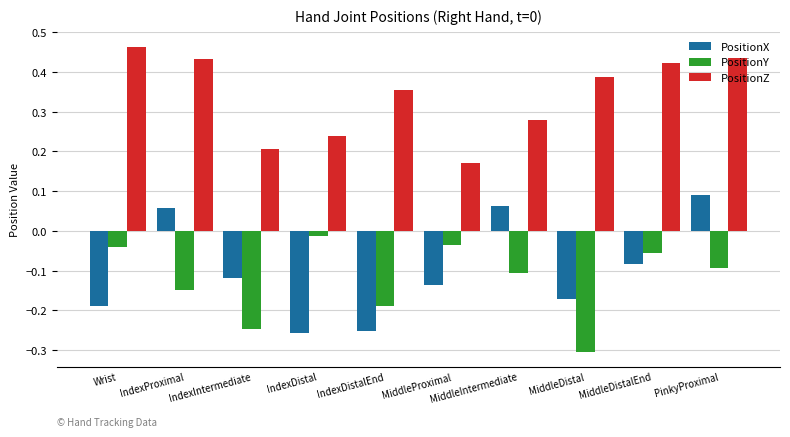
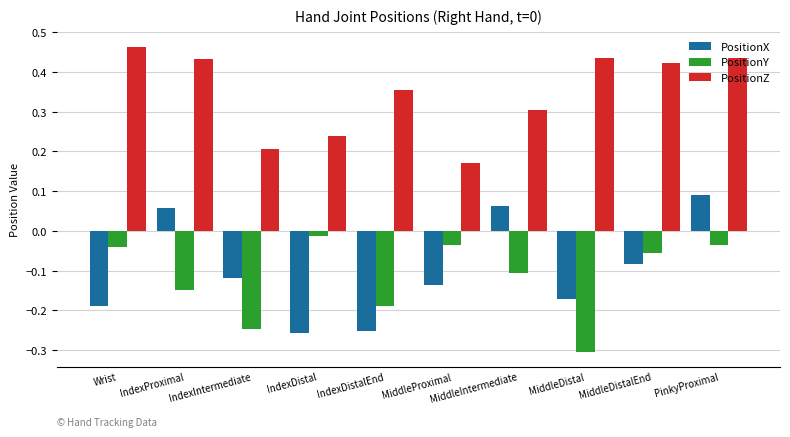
  {
    "PositionX": {
      "Wrist": -0.19,
      "IndexProximal": 0.06,
      "IndexIntermediate": -0.12,
      "IndexDistal": -0.26,
      "IndexDistalEnd": -0.25,
      "MiddleProximal": -0.14,
      "MiddleIntermediate": 0.06,
      "MiddleDistal": -0.17,
      "MiddleDistalEnd": -0.08,
      "PinkyProximal": 0.09
    },
    "PositionY": {
      "Wrist": -0.04,
      "IndexProximal": -0.15,
      "IndexIntermediate": -0.25,
      "IndexDistal": -0.01,
      "IndexDistalEnd": -0.19,
      "MiddleProximal": -0.03,
      "MiddleIntermediate": -0.11,
      "MiddleDistal": -0.30,
      "MiddleDistalEnd": -0.05,
-     "PinkyProximal": -0.09
+     "PinkyProximal": -0.04
    },
    "PositionZ": {
      "Wrist": 0.46,
      "IndexProximal": 0.43,
      "IndexIntermediate": 0.20,
      "IndexDistal": 0.24,
      "IndexDistalEnd": 0.36,
      "MiddleProximal": 0.17,
-     "MiddleIntermediate": 0.28,
-     "MiddleDistal": 0.39,
+     "MiddleIntermediate": 0.30,
+     "MiddleDistal": 0.44,
      "MiddleDistalEnd": 0.42,
      "PinkyProximal": 0.44
    }
  }
